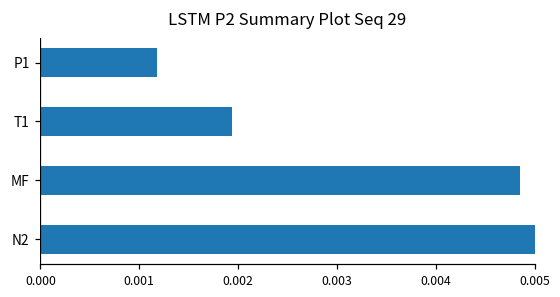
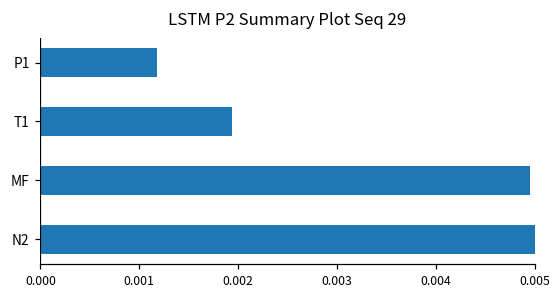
  {
    "P1": 0.0012,
    "T1": 0.0019,
-   "MF": 0.0048,
+   "MF": 0.0050,
    "N2": 0.0050
  }
